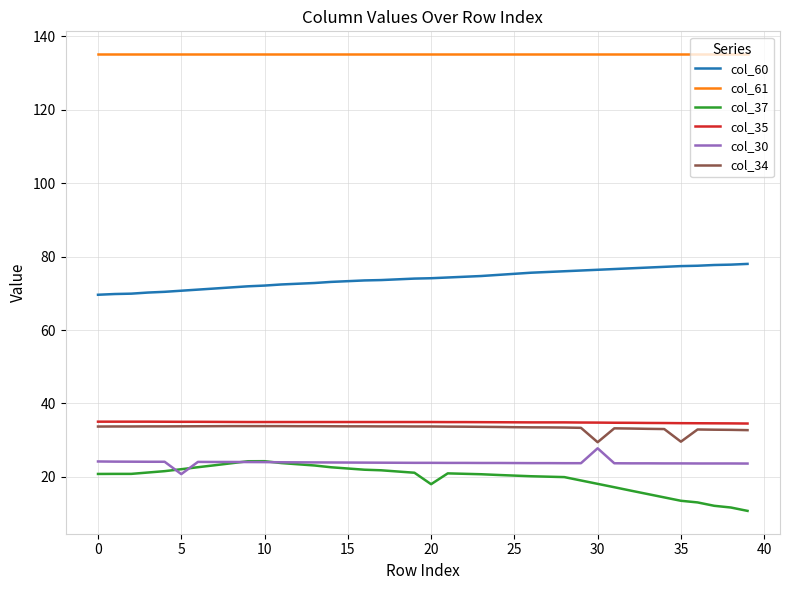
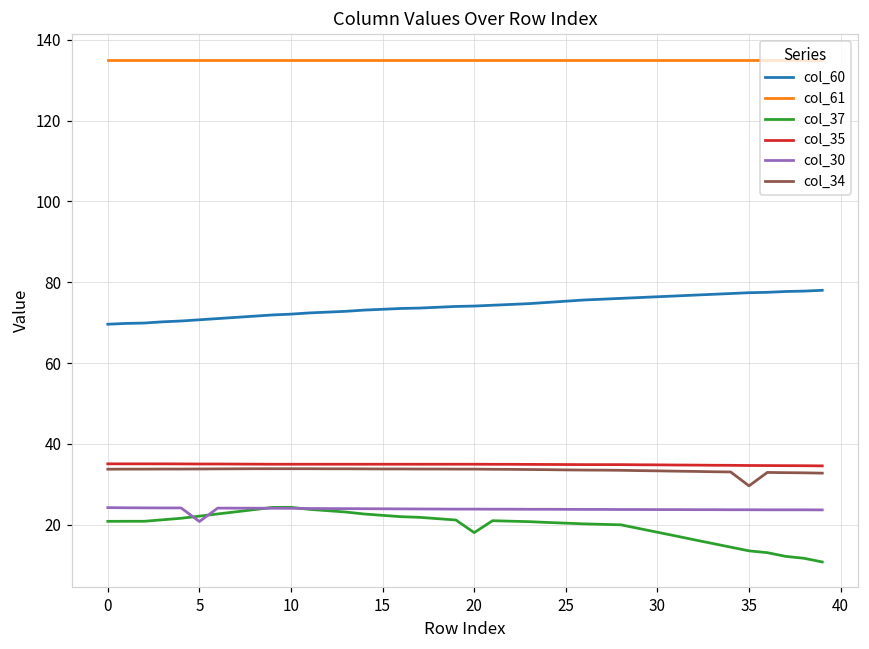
  {
    "col_60": {
      "0": 70,
      "5": 71,
      "10": 72,
      "15": 73,
      "20": 74,
      "25": 75,
      "30": 76,
      "35": 77
    },
    "col_61": {
      "0": 135,
      "5": 135,
      "10": 135,
      "15": 135,
      "20": 135,
      "25": 135,
      "30": 135,
      "35": 135
    },
    "col_37": {
      "0": 21,
      "5": 22,
      "15": 22,
      "20": 18,
      "25": 20,
      "30": 18,
      "35": 14
    },
    "col_35": {
      "0": 35,
      "5": 35,
      "10": 35,
      "15": 35,
      "20": 35,
      "25": 35,
      "30": 35,
      "35": 35
    },
    "col_30": {
      "0": 24,
      "5": 21,
      "15": 24,
      "20": 24,
      "25": 24,
-     "30": 28,
+     "30": 24,
      "35": 24
    },
    "col_34": {
      "0": 34,
      "5": 34,
      "10": 34,
      "15": 34,
      "20": 34,
      "25": 34,
-     "30": 29,
+     "30": 33,
      "35": 30
    }
  }
